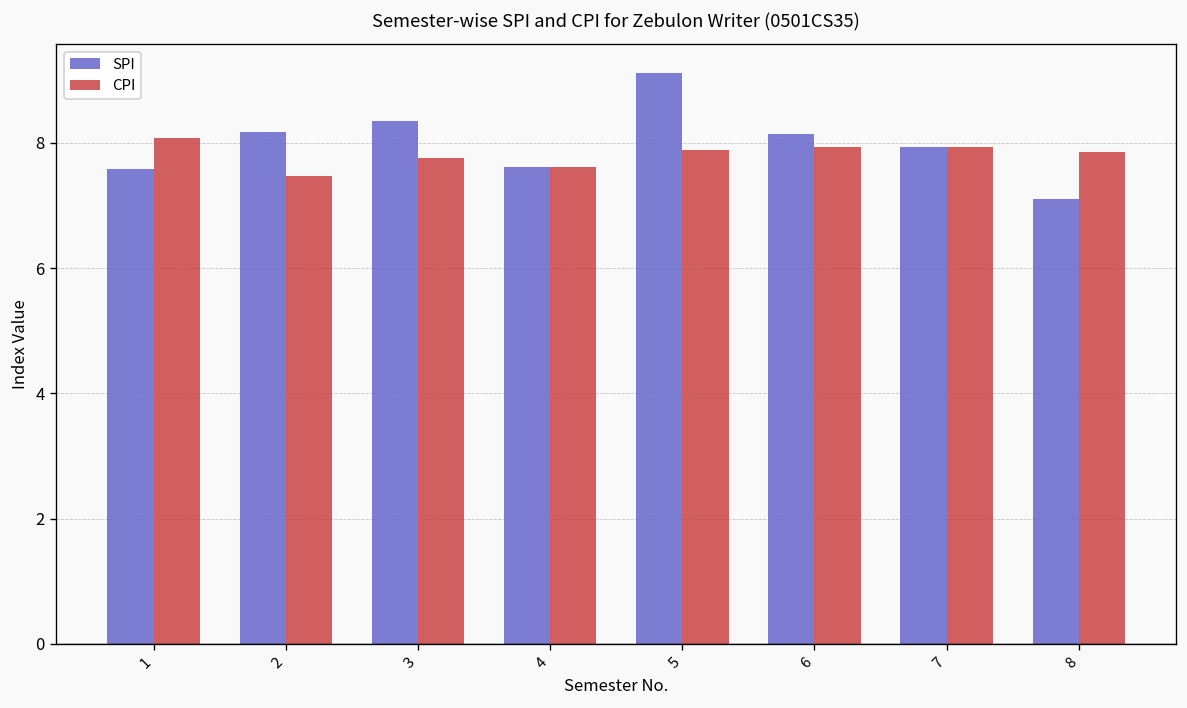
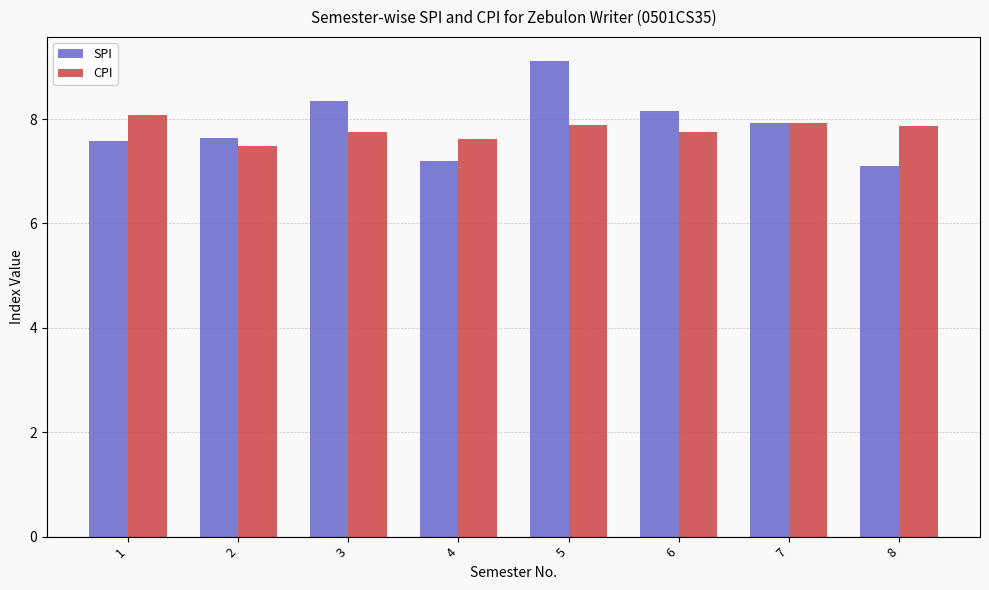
  {
    "SPI": {
      "1": 7.6,
-     "2": 8.2,
+     "2": 7.6,
      "3": 8.4,
-     "4": 7.6,
+     "4": 7.2,
      "5": 9.1,
      "6": 8.2,
      "7": 7.9,
      "8": 7.1
    },
    "CPI": {
      "1": 8.1,
      "2": 7.5,
      "3": 7.8,
      "4": 7.6,
      "5": 7.9,
-     "6": 7.9,
+     "6": 7.8,
      "7": 7.9,
      "8": 7.9
    }
  }
